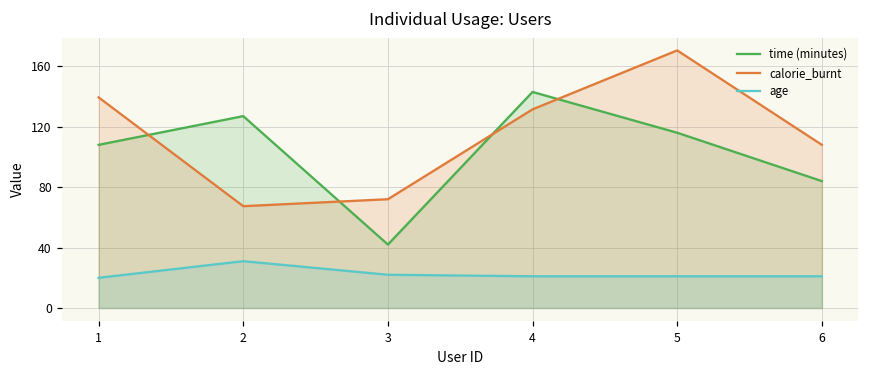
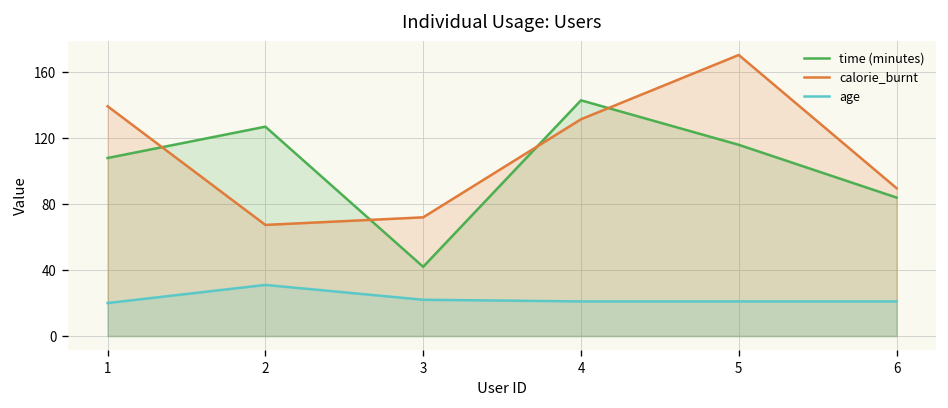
  {
    "time (minutes)": {
      "1": 108,
      "2": 127,
      "3": 42,
      "4": 143,
      "5": 116,
      "6": 84
    },
    "calorie_burnt": {
      "1": 139,
      "2": 67,
      "3": 72,
      "4": 132,
      "5": 171,
-     "6": 108
+     "6": 90
    },
    "age": {
      "1": 20,
      "2": 31,
      "3": 22,
      "4": 21,
      "5": 21,
      "6": 21
    }
  }
